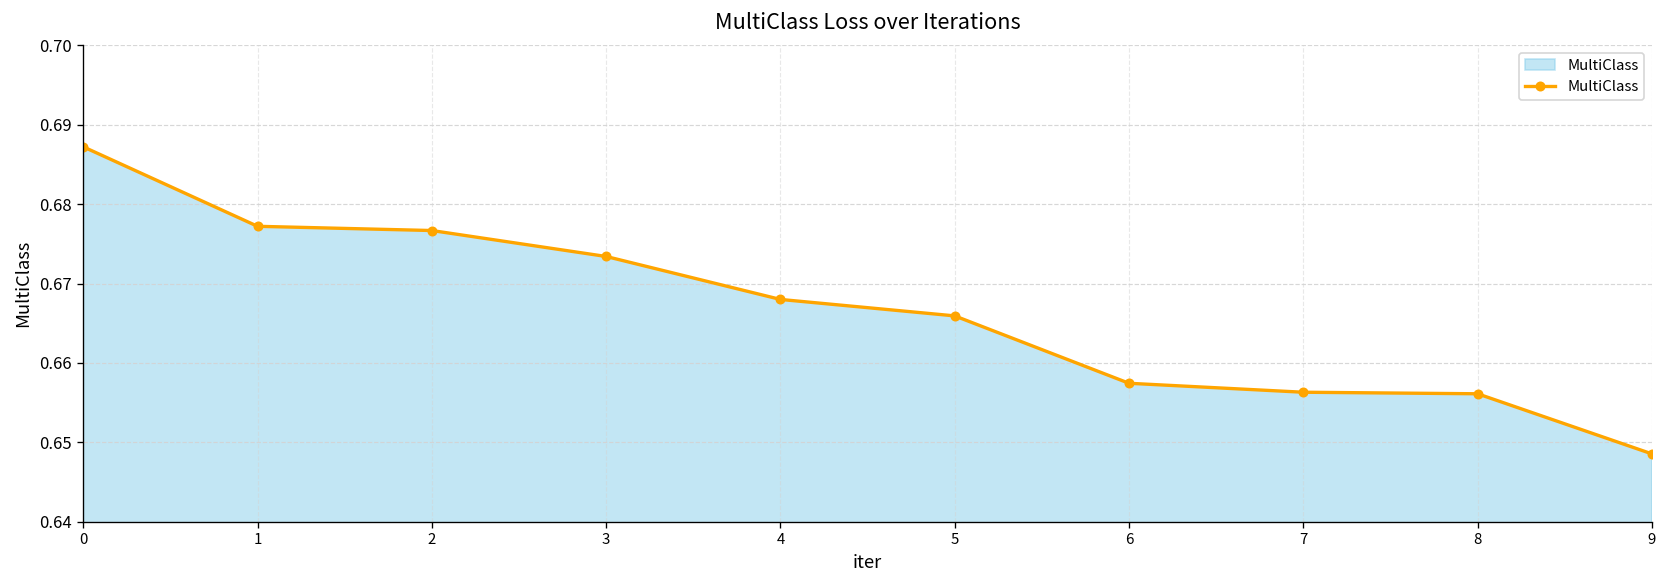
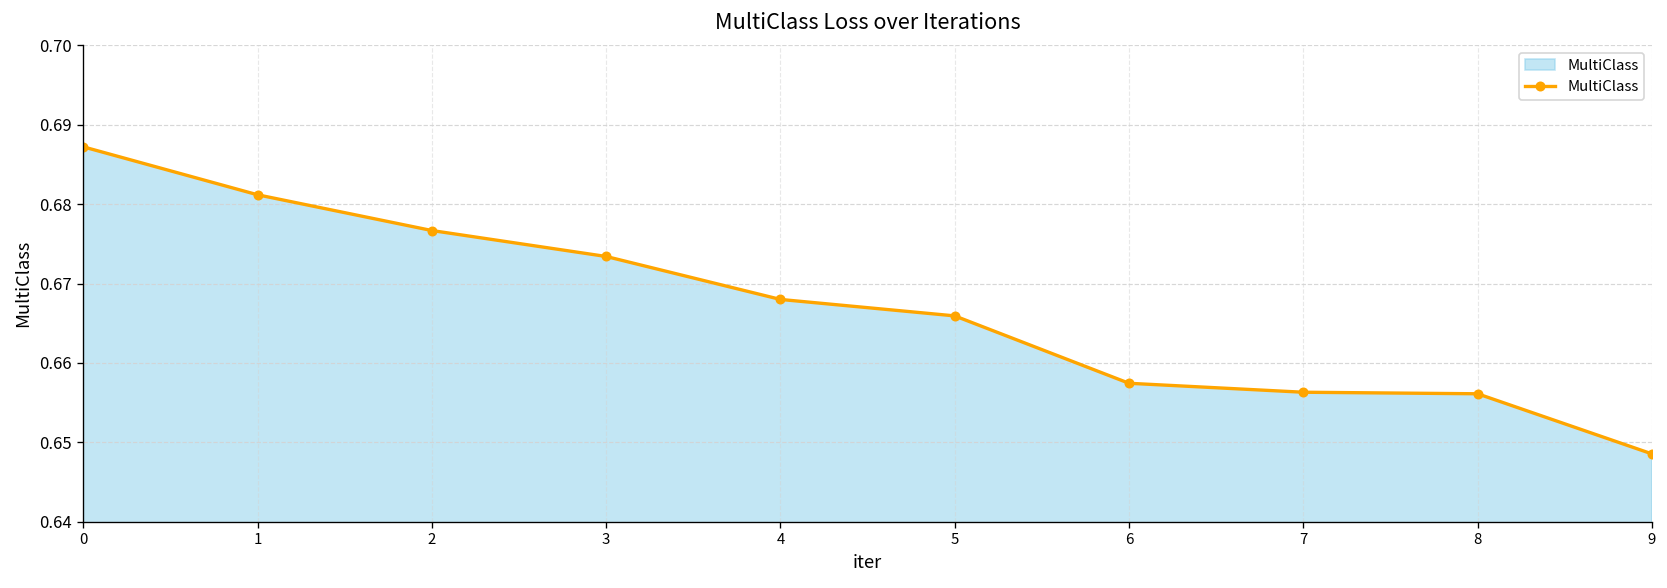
  {
    "0": 0.687,
-   "1": 0.677,
+   "1": 0.681,
    "2": 0.677,
    "3": 0.673,
    "4": 0.668,
    "5": 0.666,
    "6": 0.657,
    "7": 0.656,
    "8": 0.656,
    "9": 0.649
  }
